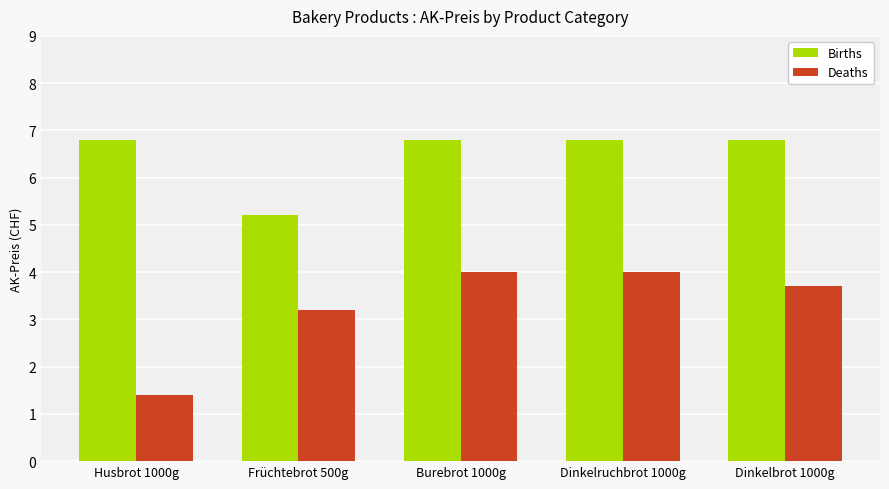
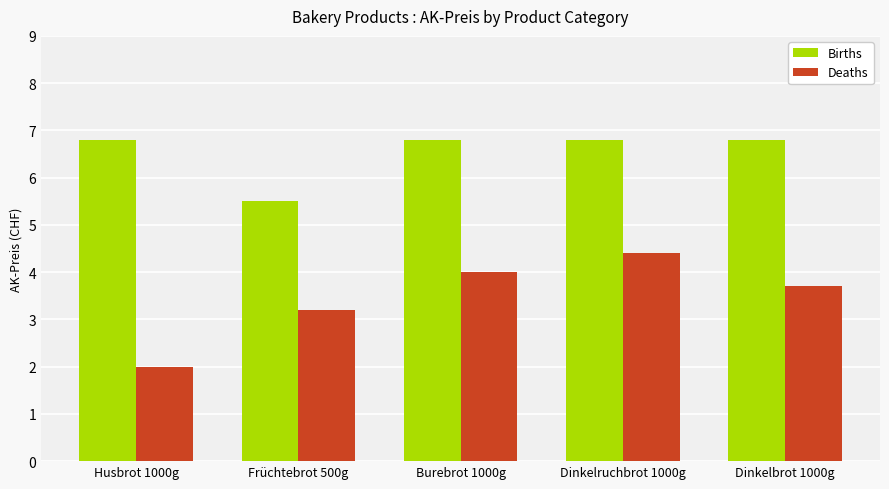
  {
    "Births": {
      "Husbrot 1000g": 6.8,
-     "Früchtebrot 500g": 5.2,
+     "Früchtebrot 500g": 5.5,
      "Burebrot 1000g": 6.8,
      "Dinkelruchbrot 1000g": 6.8,
      "Dinkelbrot 1000g": 6.8
    },
    "Deaths": {
-     "Husbrot 1000g": 1.4,
+     "Husbrot 1000g": 2.0,
      "Früchtebrot 500g": 3.2,
      "Burebrot 1000g": 4.0,
-     "Dinkelruchbrot 1000g": 4.0,
+     "Dinkelruchbrot 1000g": 4.4,
      "Dinkelbrot 1000g": 3.7
    }
  }
